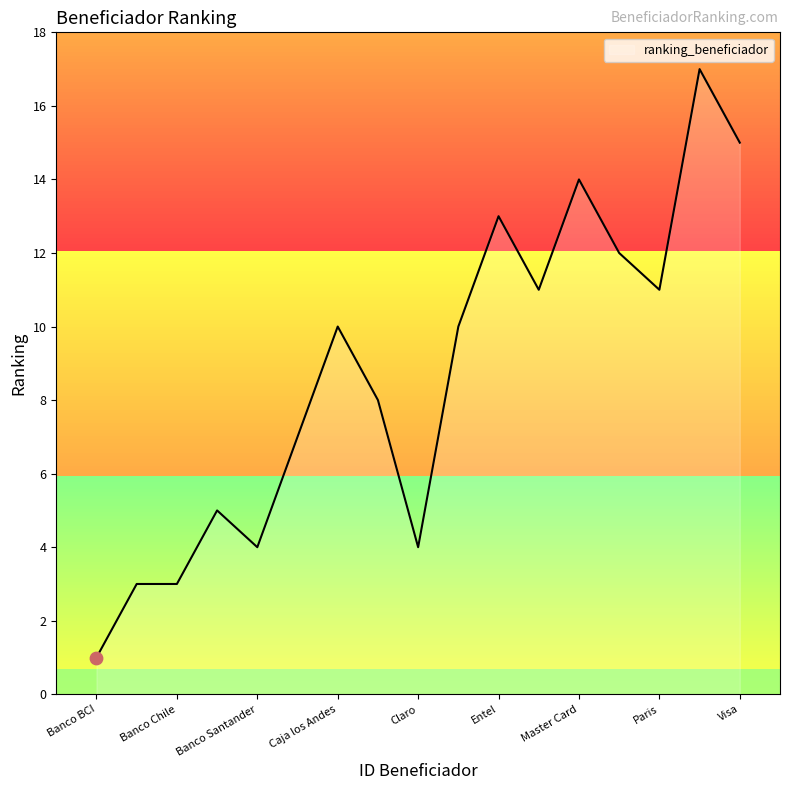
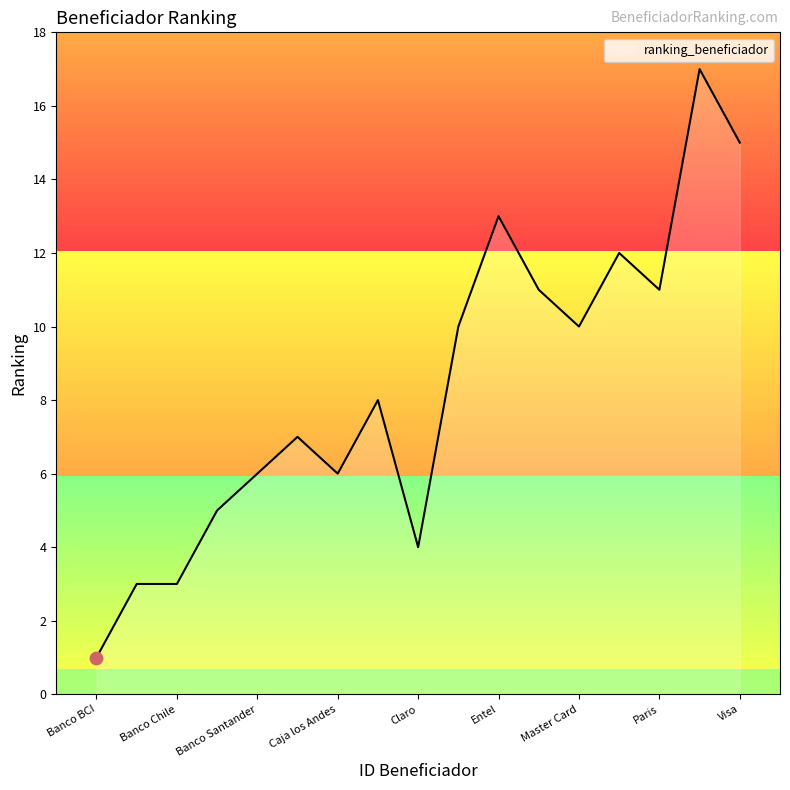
  {
    "ranking_beneficiador": {
      "Banco Chile": 3,
-     "Banco Santander": 4,
-     "Caja los Andes": 10,
+     "Banco Santander": 6,
+     "Caja los Andes": 6,
      "Claro": 4,
      "Entel": 13,
-     "Master Card": 14,
+     "Master Card": 10,
      "Paris": 11,
      "Visa": 15
    }
  }
